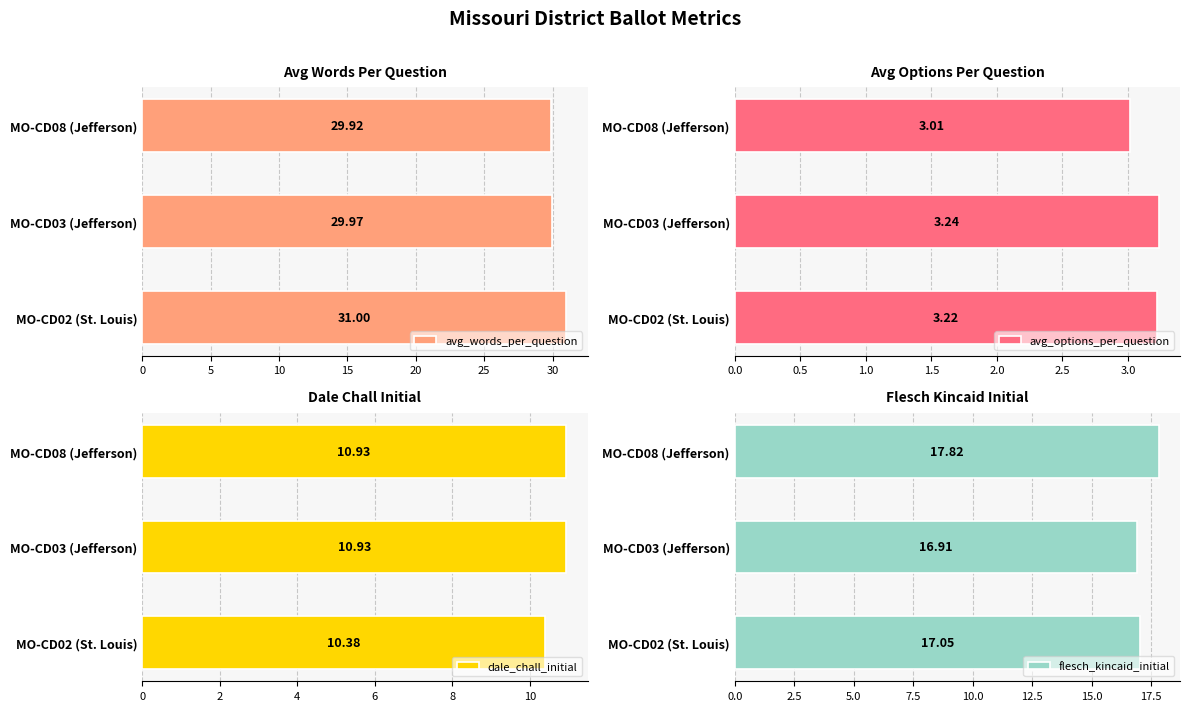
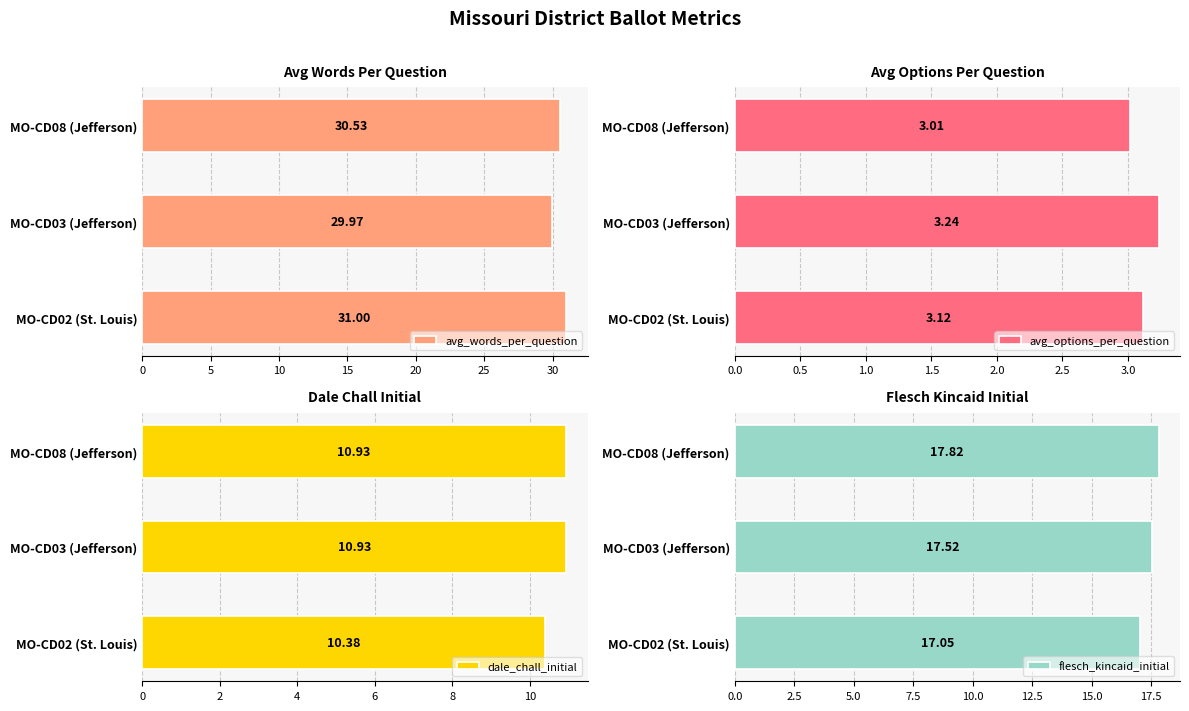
  {
    "Avg Words Per Question": {
-     "MO-CD08 (Jefferson)": 29.92,
+     "MO-CD08 (Jefferson)": 30.53,
      "MO-CD03 (Jefferson)": 29.97,
      "MO-CD02 (St. Louis)": 31.00
    },
    "Avg Options Per Question": {
      "MO-CD08 (Jefferson)": 3.01,
      "MO-CD03 (Jefferson)": 3.24,
-     "MO-CD02 (St. Louis)": 3.22
+     "MO-CD02 (St. Louis)": 3.12
    },
    "Dale Chall Initial": {
      "MO-CD08 (Jefferson)": 10.93,
      "MO-CD03 (Jefferson)": 10.93,
      "MO-CD02 (St. Louis)": 10.38
    },
    "Flesch Kincaid Initial": {
      "MO-CD08 (Jefferson)": 17.82,
-     "MO-CD03 (Jefferson)": 16.91,
+     "MO-CD03 (Jefferson)": 17.52,
      "MO-CD02 (St. Louis)": 17.05
    }
  }
